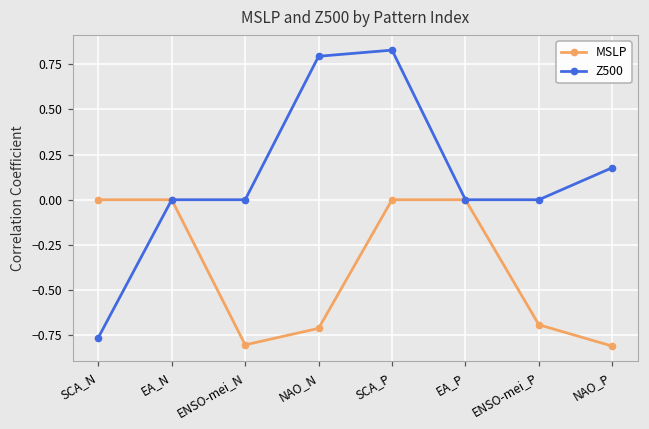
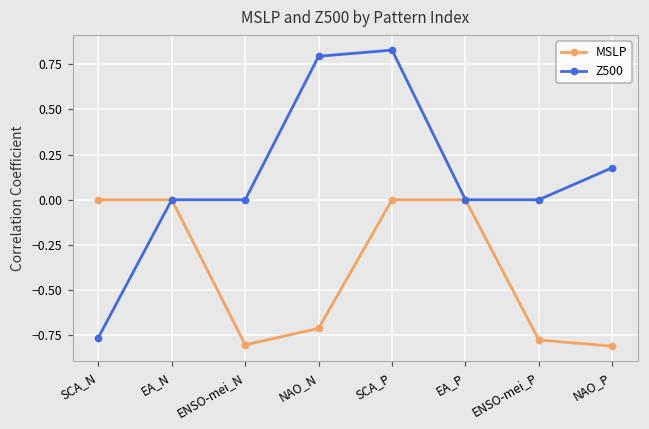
  {
    "MSLP": {
      "SCA_N": 0.00,
      "ENSO-mei_N": -0.80,
      "NAO_N": -0.71,
      "SCA_P": 0.00,
-     "ENSO-mei_P": -0.69,
+     "ENSO-mei_P": -0.78,
      "NAO_P": -0.81
    },
    "Z500": {
      "SCA_N": -0.76,
      "ENSO-mei_N": 0.00,
      "NAO_N": 0.79,
      "SCA_P": 0.83,
      "ENSO-mei_P": 0.00,
      "NAO_P": 0.18
    }
  }
